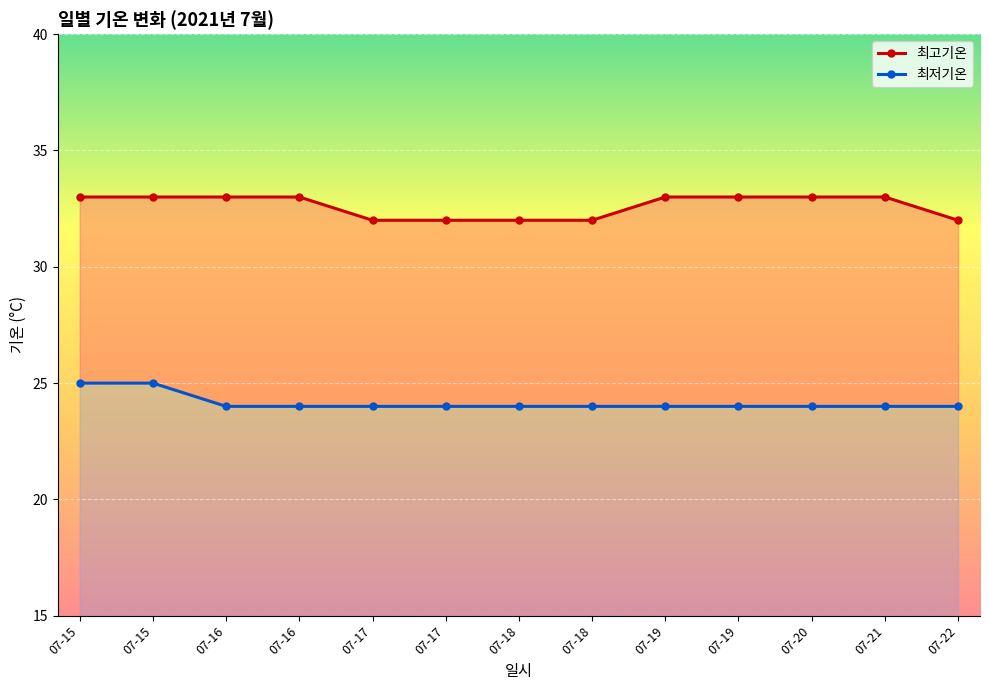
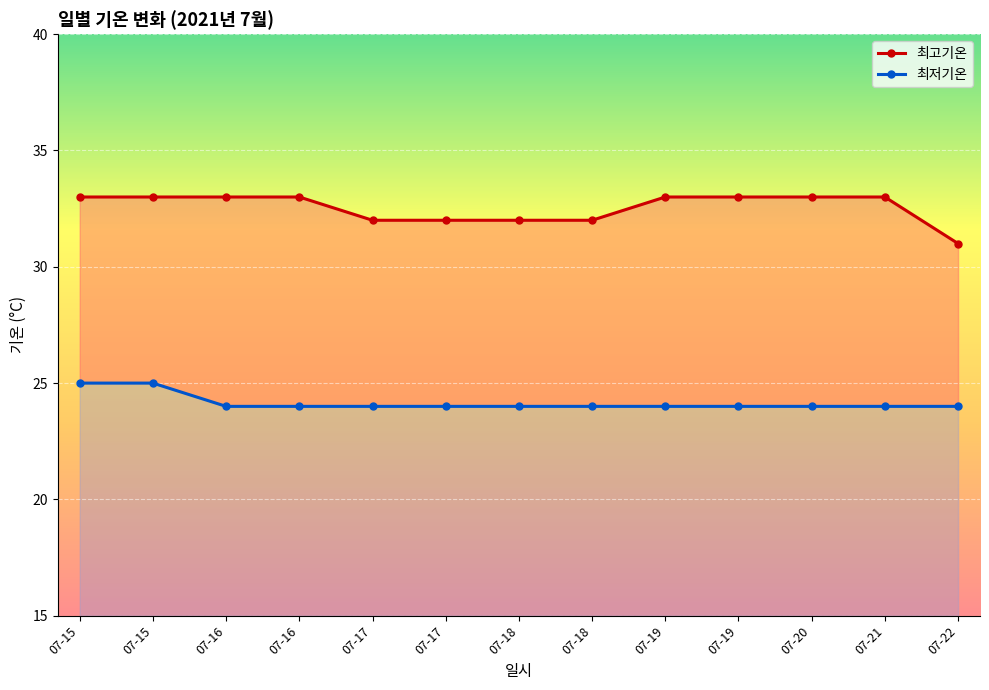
  {
    "최고기온": {
      "07-20": 33,
      "07-21": 33,
-     "07-22": 32
+     "07-22": 31
    },
    "최저기온": {
      "07-20": 24,
      "07-21": 24,
      "07-22": 24
    }
  }
